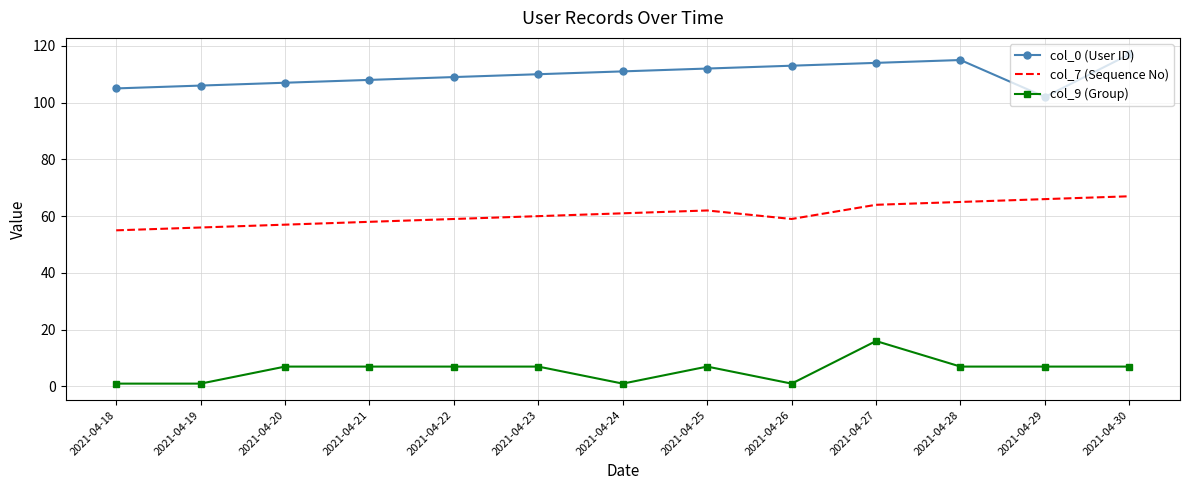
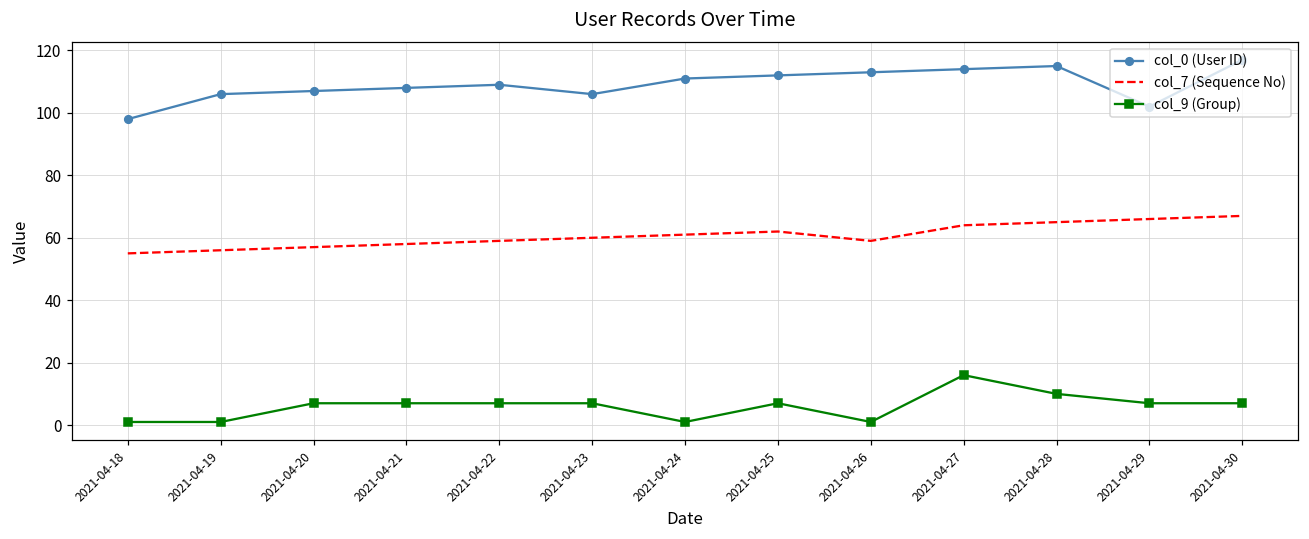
  {
    "col_0 (User ID)": {
-     "2021-04-18": 105,
+     "2021-04-18": 98,
      "2021-04-19": 106,
      "2021-04-20": 107,
      "2021-04-21": 108,
      "2021-04-22": 109,
-     "2021-04-23": 110,
+     "2021-04-23": 106,
      "2021-04-24": 111,
      "2021-04-25": 112,
      "2021-04-26": 113,
      "2021-04-27": 114,
      "2021-04-28": 115
    },
    "col_7 (Sequence No)": {
      "2021-04-18": 55,
      "2021-04-19": 56,
      "2021-04-20": 57,
      "2021-04-21": 58,
      "2021-04-22": 59,
      "2021-04-23": 60,
      "2021-04-24": 61,
      "2021-04-25": 62,
      "2021-04-26": 59,
      "2021-04-27": 64,
      "2021-04-28": 65,
      "2021-04-29": 66,
      "2021-04-30": 67
    },
    "col_9 (Group)": {
      "2021-04-18": 1,
      "2021-04-19": 1,
      "2021-04-20": 7,
      "2021-04-21": 7,
      "2021-04-22": 7,
      "2021-04-23": 7,
      "2021-04-24": 1,
      "2021-04-25": 7,
      "2021-04-26": 1,
      "2021-04-27": 16,
-     "2021-04-28": 7,
+     "2021-04-28": 10,
      "2021-04-29": 7,
      "2021-04-30": 7
    }
  }
